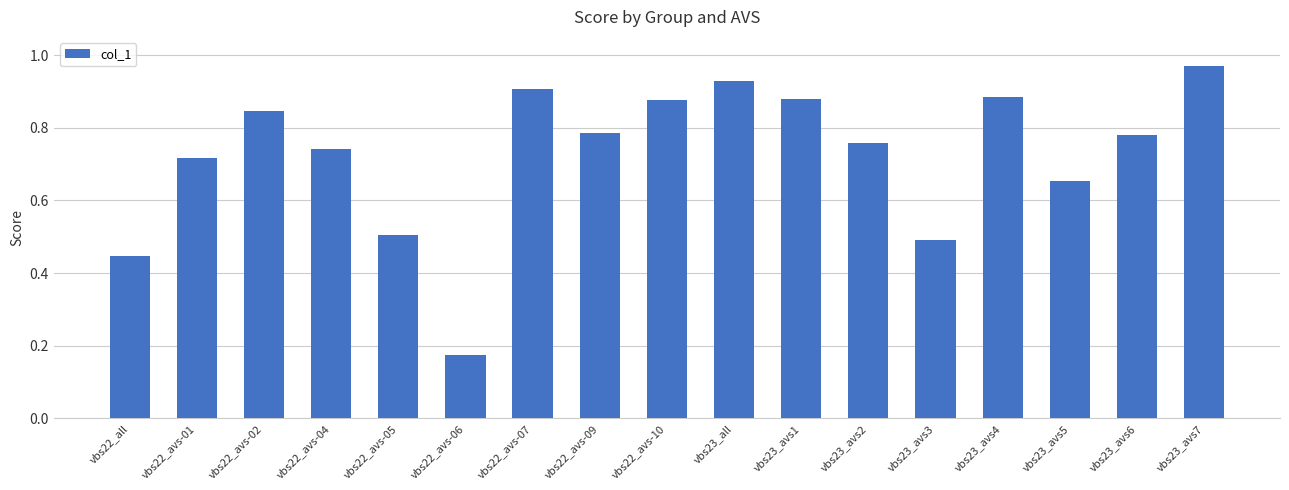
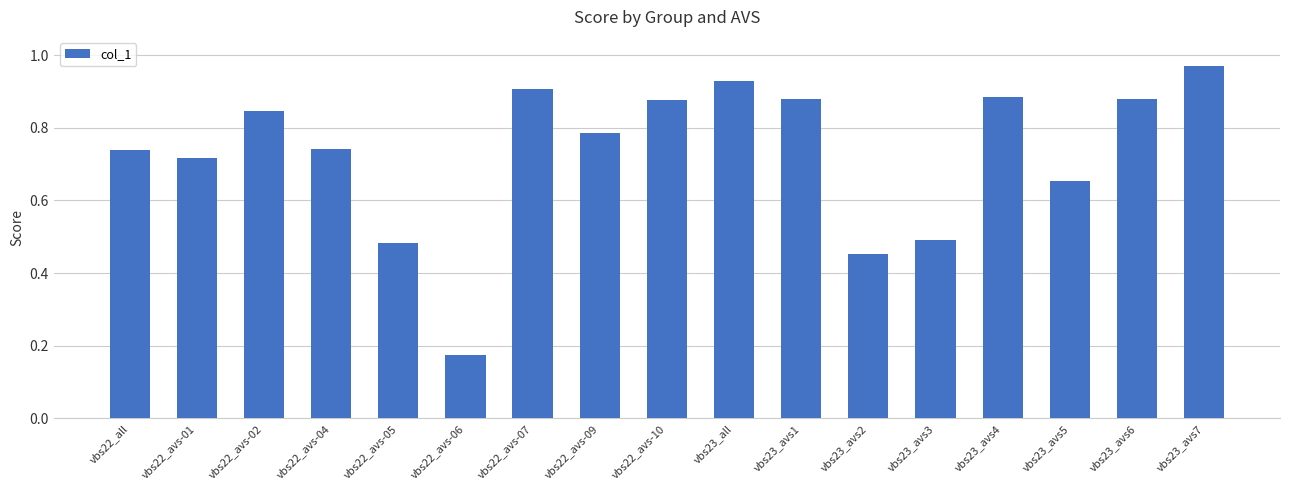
  {
-   "vbs22_all": 0.45,
+   "vbs22_all": 0.74,
    "vbs22_avs-01": 0.72,
    "vbs22_avs-02": 0.85,
    "vbs22_avs-04": 0.74,
-   "vbs22_avs-05": 0.50,
+   "vbs22_avs-05": 0.48,
    "vbs22_avs-06": 0.17,
    "vbs22_avs-07": 0.91,
    "vbs22_avs-09": 0.79,
    "vbs22_avs-10": 0.88,
    "vbs23_all": 0.93,
    "vbs23_avs1": 0.88,
-   "vbs23_avs2": 0.76,
+   "vbs23_avs2": 0.45,
    "vbs23_avs3": 0.49,
    "vbs23_avs4": 0.88,
    "vbs23_avs5": 0.65,
-   "vbs23_avs6": 0.78,
+   "vbs23_avs6": 0.88,
    "vbs23_avs7": 0.97
  }
